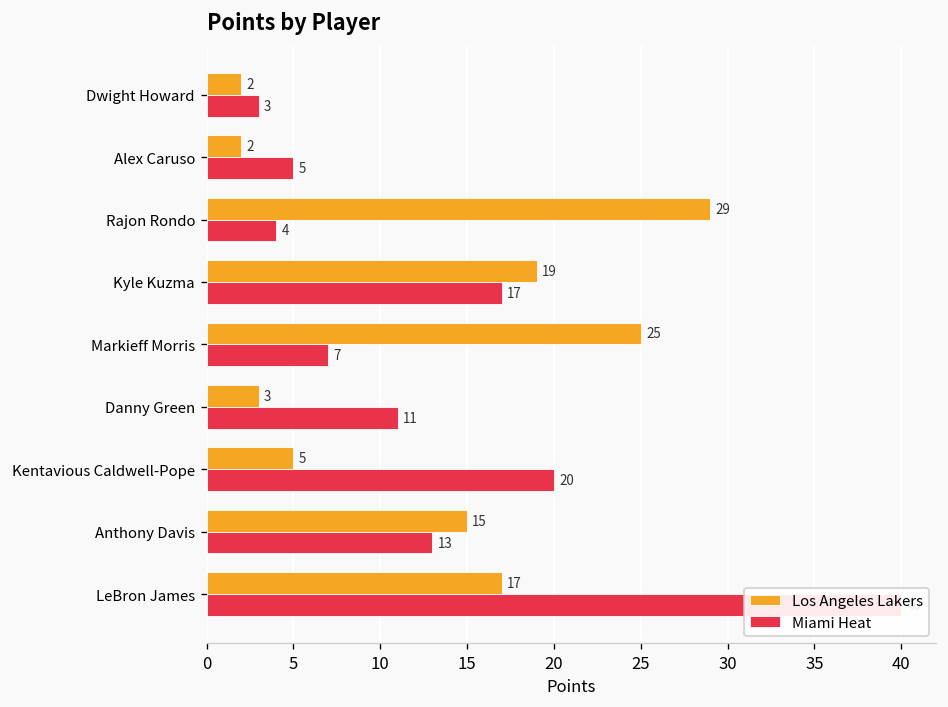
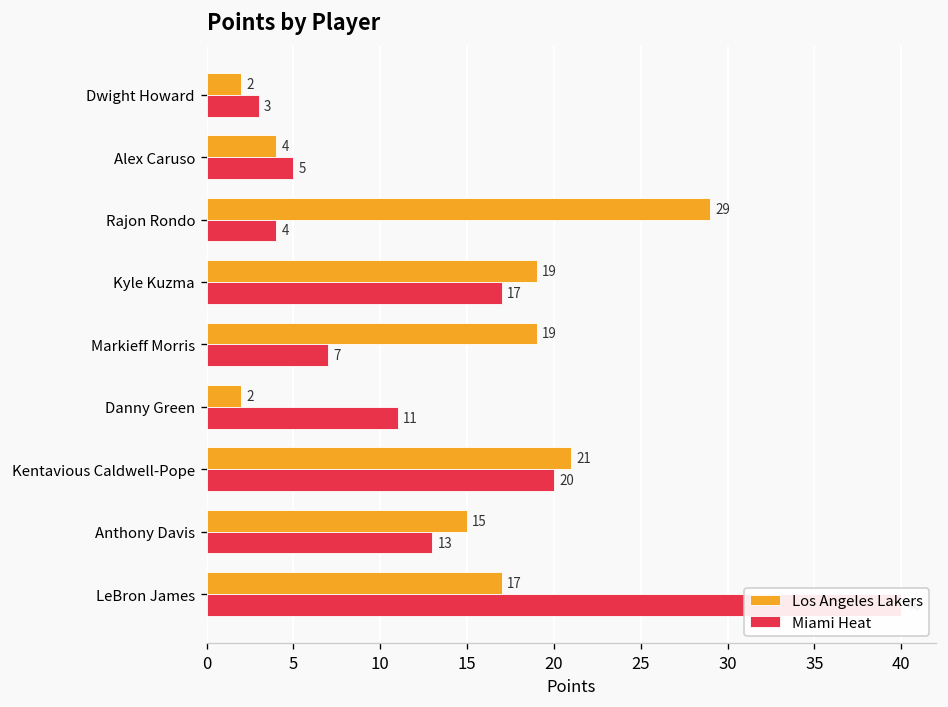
  {
    "Los Angeles Lakers": {
      "Dwight Howard": 2,
-     "Alex Caruso": 2,
+     "Alex Caruso": 4,
      "Rajon Rondo": 29,
      "Kyle Kuzma": 19,
-     "Markieff Morris": 25,
-     "Danny Green": 3,
-     "Kentavious Caldwell-Pope": 5,
+     "Markieff Morris": 19,
+     "Danny Green": 2,
+     "Kentavious Caldwell-Pope": 21,
      "Anthony Davis": 15,
      "LeBron James": 17
    },
    "Miami Heat": {
      "Dwight Howard": 3,
      "Alex Caruso": 5,
      "Rajon Rondo": 4,
      "Kyle Kuzma": 17,
      "Markieff Morris": 7,
      "Danny Green": 11,
      "Kentavious Caldwell-Pope": 20,
      "Anthony Davis": 13
    }
  }
